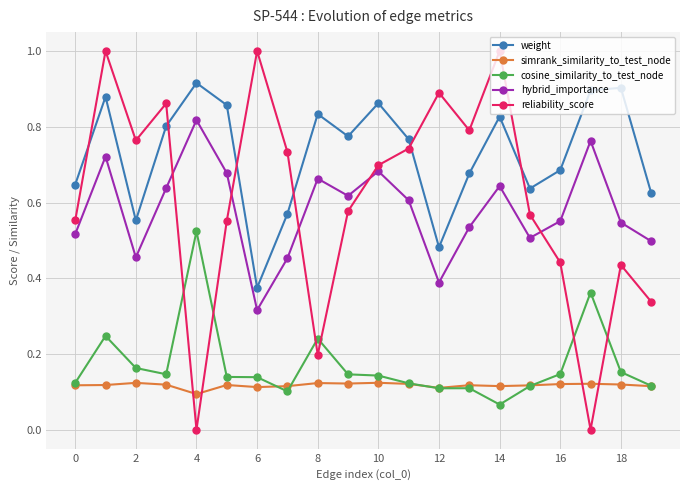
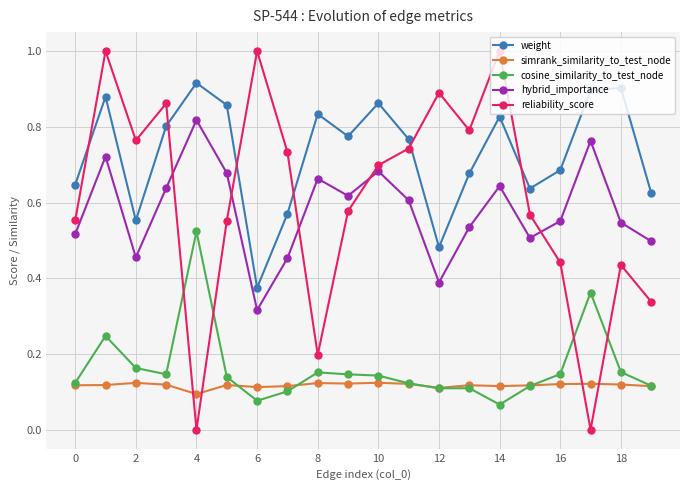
  {
    "weight": {
      "0": 0.65,
      "2": 0.55,
      "4": 0.92,
      "6": 0.37,
      "8": 0.83,
      "10": 0.86,
      "12": 0.48,
      "14": 0.83,
      "16": 0.69
    },
    "simrank_similarity_to_test_node": {
      "2": 0.12,
      "4": 0.09,
      "6": 0.11,
      "8": 0.12,
      "10": 0.12,
      "14": 0.12,
      "16": 0.12,
      "18": 0.12
    },
    "cosine_similarity_to_test_node": {
      "2": 0.16,
      "4": 0.52,
-     "6": 0.14,
-     "8": 0.24,
+     "6": 0.08,
+     "8": 0.15,
      "10": 0.14,
      "14": 0.07,
      "16": 0.15,
      "18": 0.15
    },
    "hybrid_importance": {
      "0": 0.52,
      "2": 0.46,
      "4": 0.82,
      "6": 0.32,
      "8": 0.66,
      "10": 0.68,
      "12": 0.39,
      "14": 0.64,
      "16": 0.55,
      "18": 0.55
    },
    "reliability_score": {
      "0": 0.55,
      "2": 0.76,
      "4": 0.00,
      "6": 1.00,
      "8": 0.20,
      "10": 0.70,
      "12": 0.89,
      "16": 0.44,
      "18": 0.44
    }
  }
